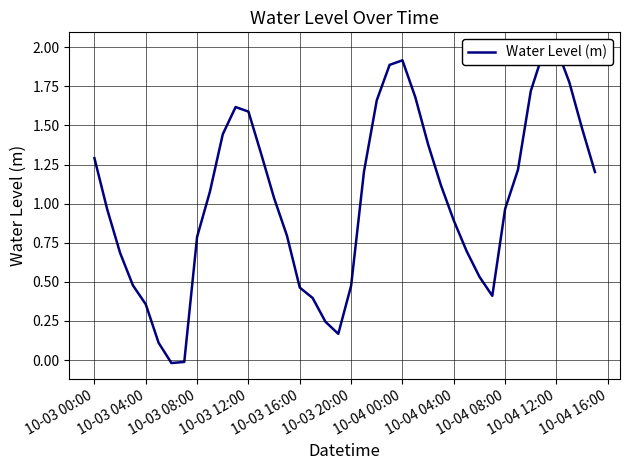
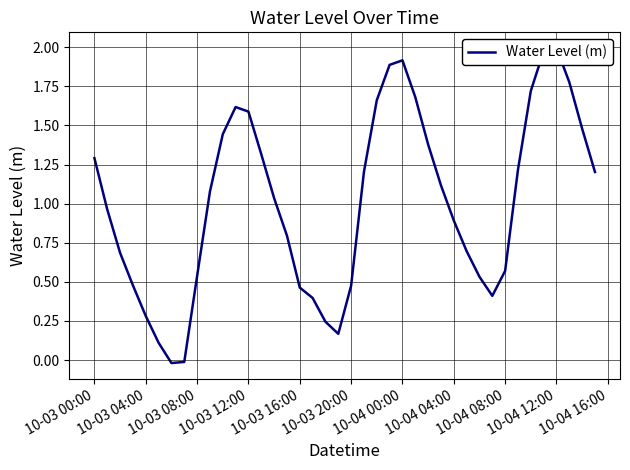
  {
    "10-03 00:00": 1.29,
-   "10-03 04:00": 0.36,
-   "10-03 08:00": 0.79,
+   "10-03 04:00": 0.28,
+   "10-03 08:00": 0.54,
    "10-03 12:00": 1.59,
    "10-03 16:00": 0.46,
    "10-03 20:00": 0.48,
    "10-04 00:00": 1.92,
    "10-04 04:00": 0.89,
-   "10-04 08:00": 0.97
+   "10-04 08:00": 0.57
  }
